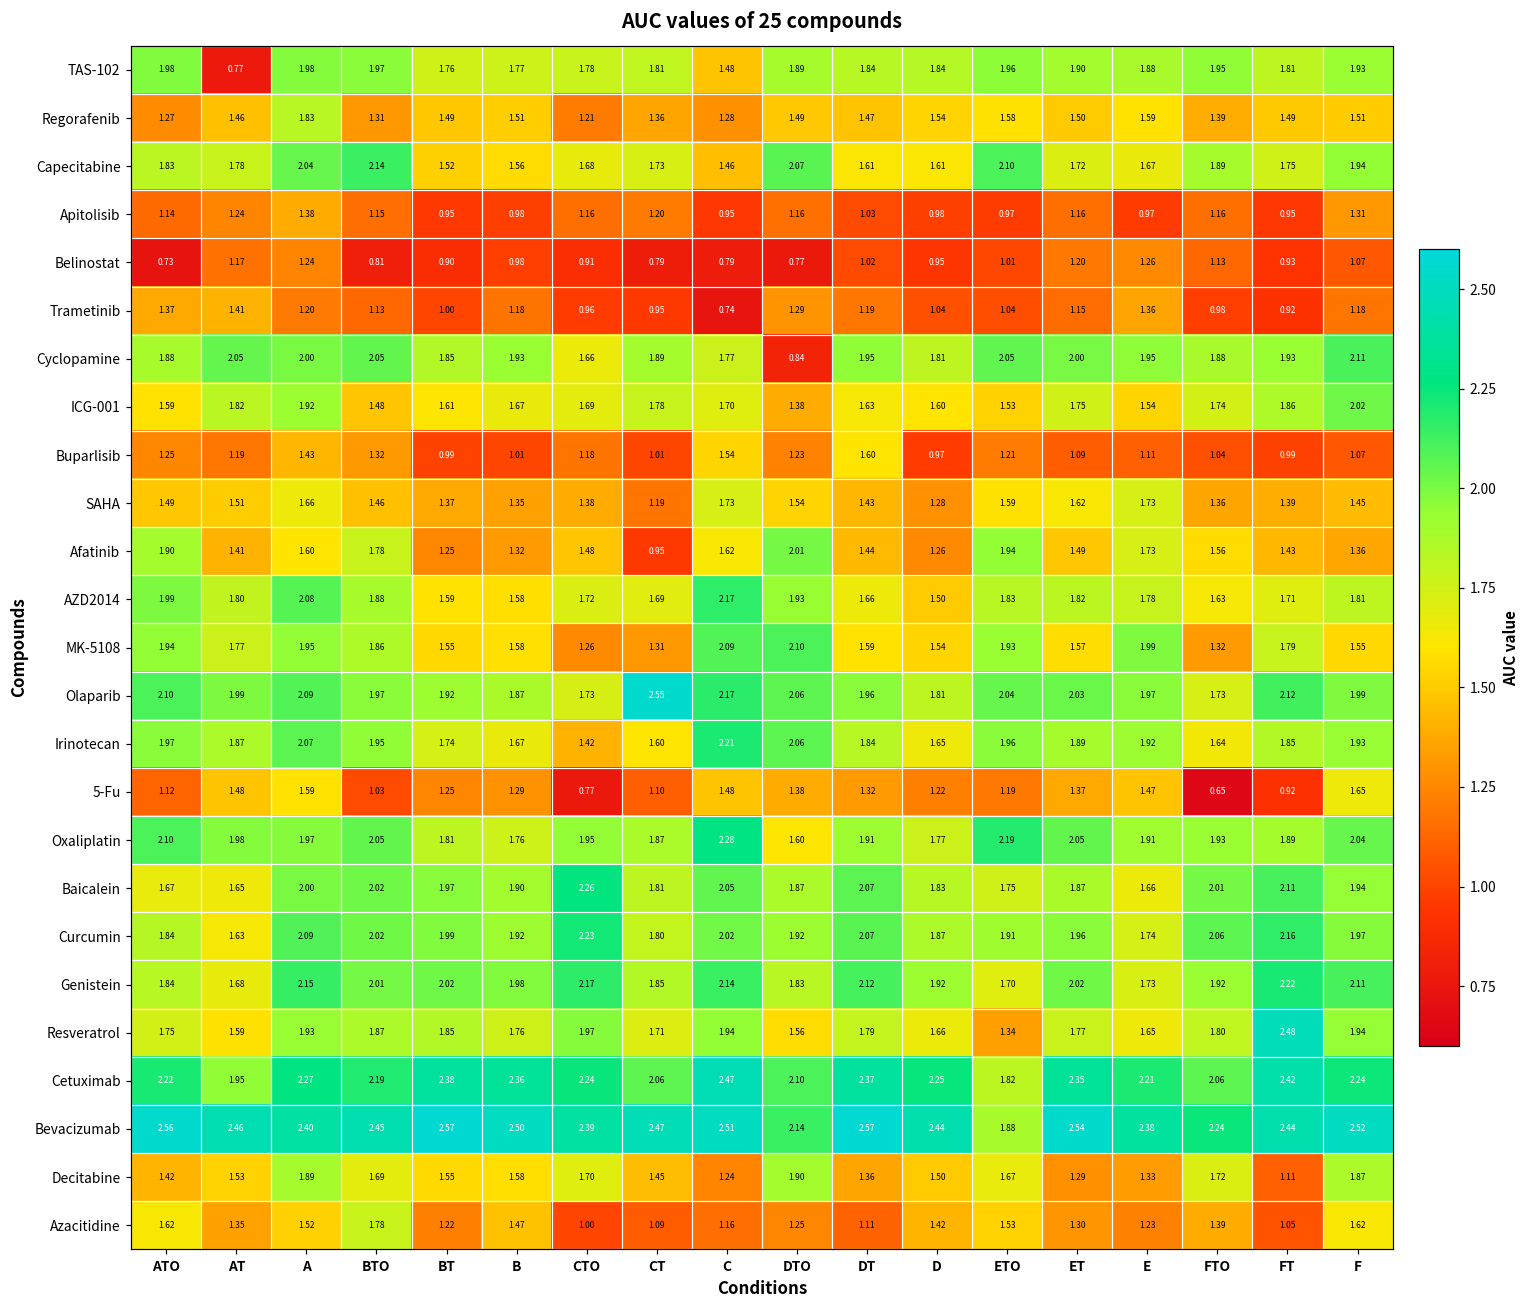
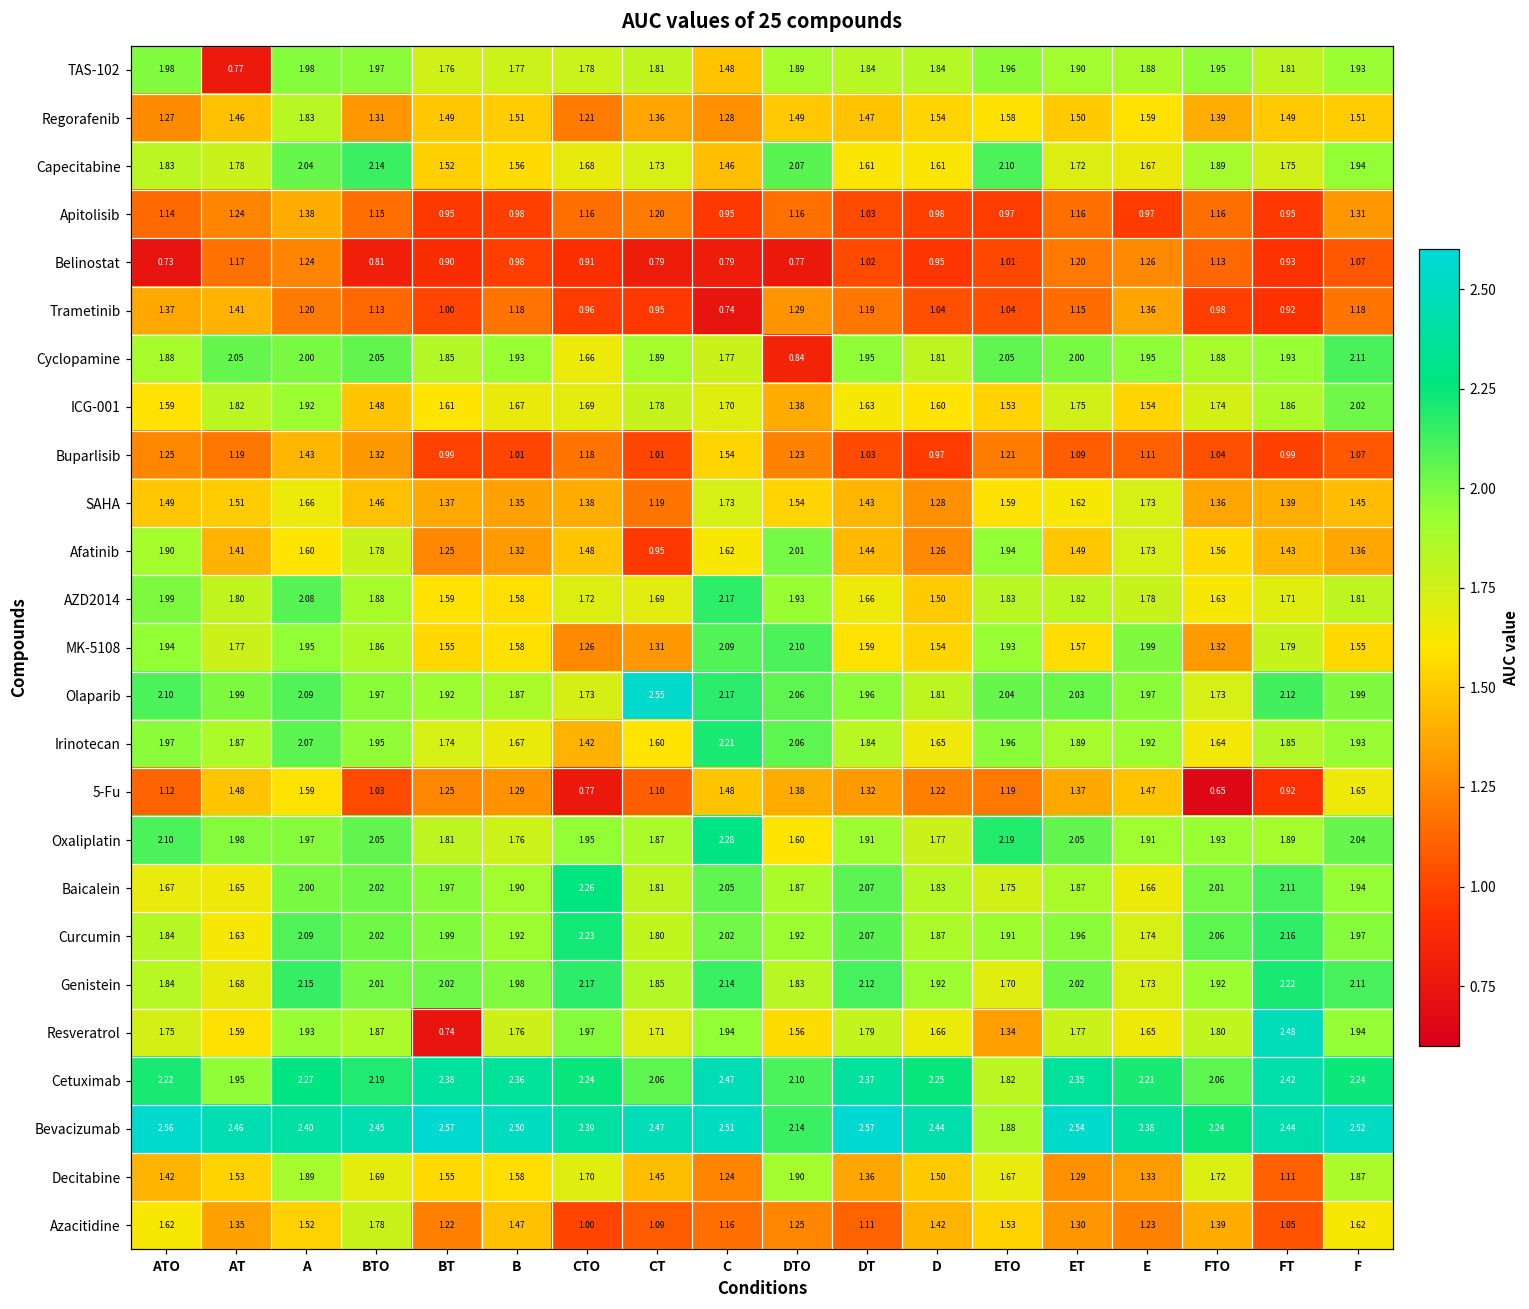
  {
    "Buparlisib": {
      "ATO": 1.25,
      "AT": 1.19,
      "A": 1.43,
      "BTO": 1.32,
      "BT": 0.99,
      "B": 1.01,
      "CTO": 1.18,
      "CT": 1.01,
      "C": 1.54,
      "DTO": 1.23,
-     "DT": 1.60,
+     "DT": 1.03,
      "D": 0.97,
      "ETO": 1.21,
      "ET": 1.09,
      "E": 1.11,
      "FTO": 1.04,
      "FT": 0.99,
      "F": 1.07
    },
    "Resveratrol": {
      "ATO": 1.75,
      "AT": 1.59,
      "A": 1.93,
      "BTO": 1.87,
-     "BT": 1.85,
+     "BT": 0.74,
      "B": 1.76,
      "CTO": 1.97,
      "CT": 1.71,
      "C": 1.94,
      "DTO": 1.56,
      "DT": 1.79,
      "D": 1.66,
      "ETO": 1.34,
      "ET": 1.77,
      "E": 1.65,
      "FTO": 1.80,
      "FT": 2.48,
      "F": 1.94
    }
  }
